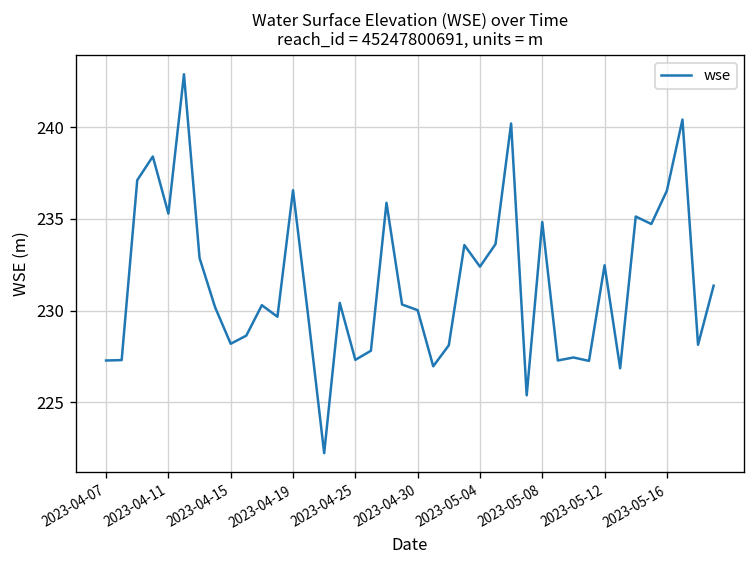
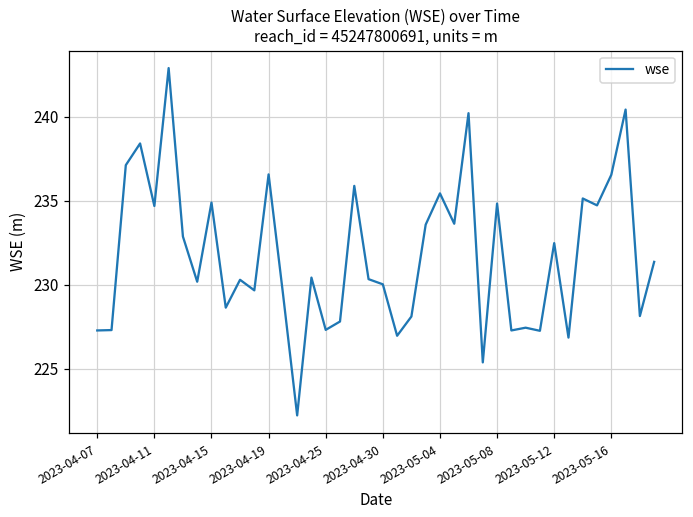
  {
    "2023-04-07": 227.3,
-   "2023-04-11": 235.3,
-   "2023-04-15": 228.2,
+   "2023-04-11": 234.7,
+   "2023-04-15": 234.9,
    "2023-04-19": 236.6,
    "2023-04-25": 227.3,
    "2023-04-30": 230.0,
-   "2023-05-04": 232.4,
+   "2023-05-04": 235.4,
    "2023-05-08": 234.8,
    "2023-05-12": 232.5,
    "2023-05-16": 236.5
  }
